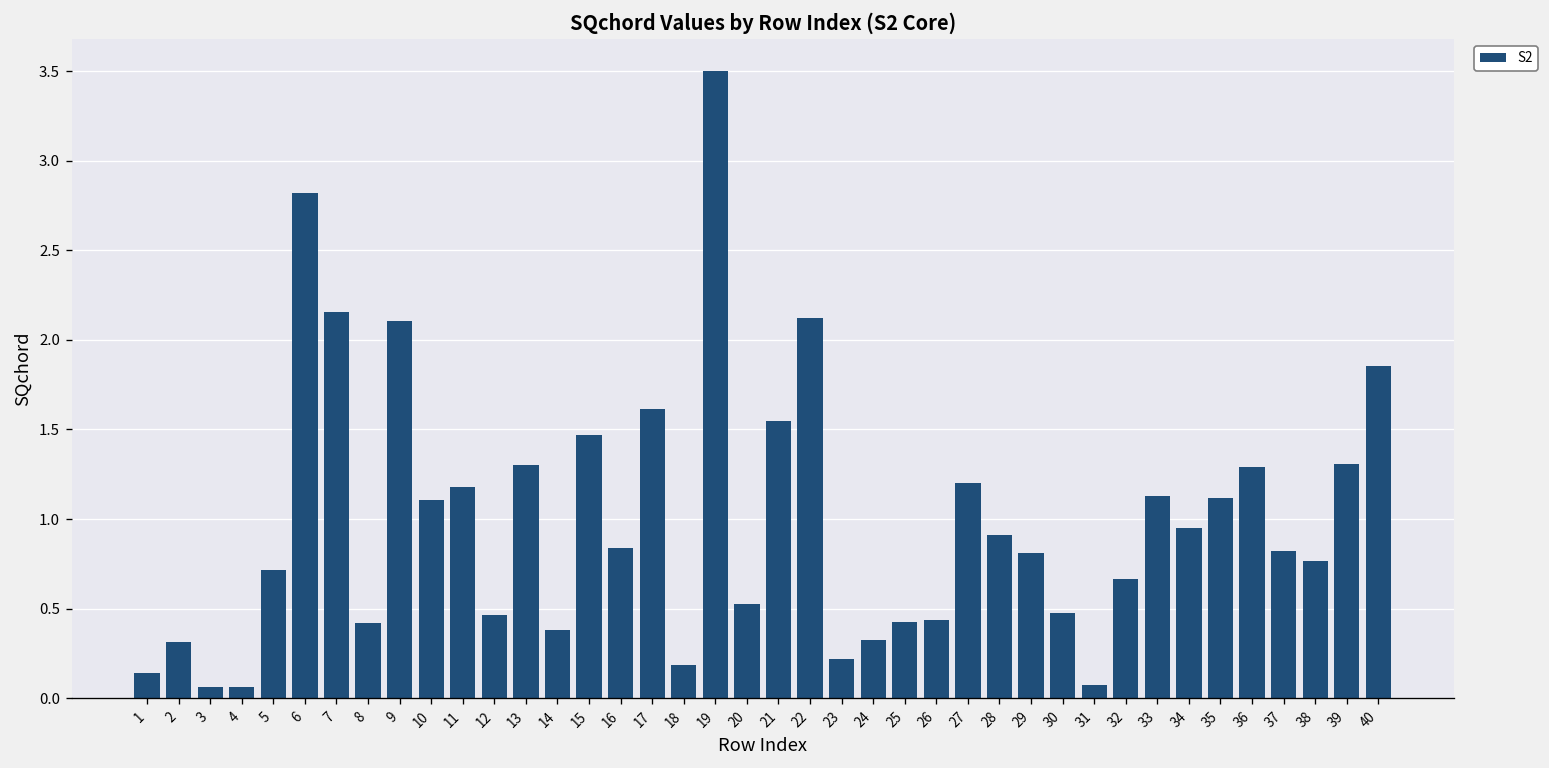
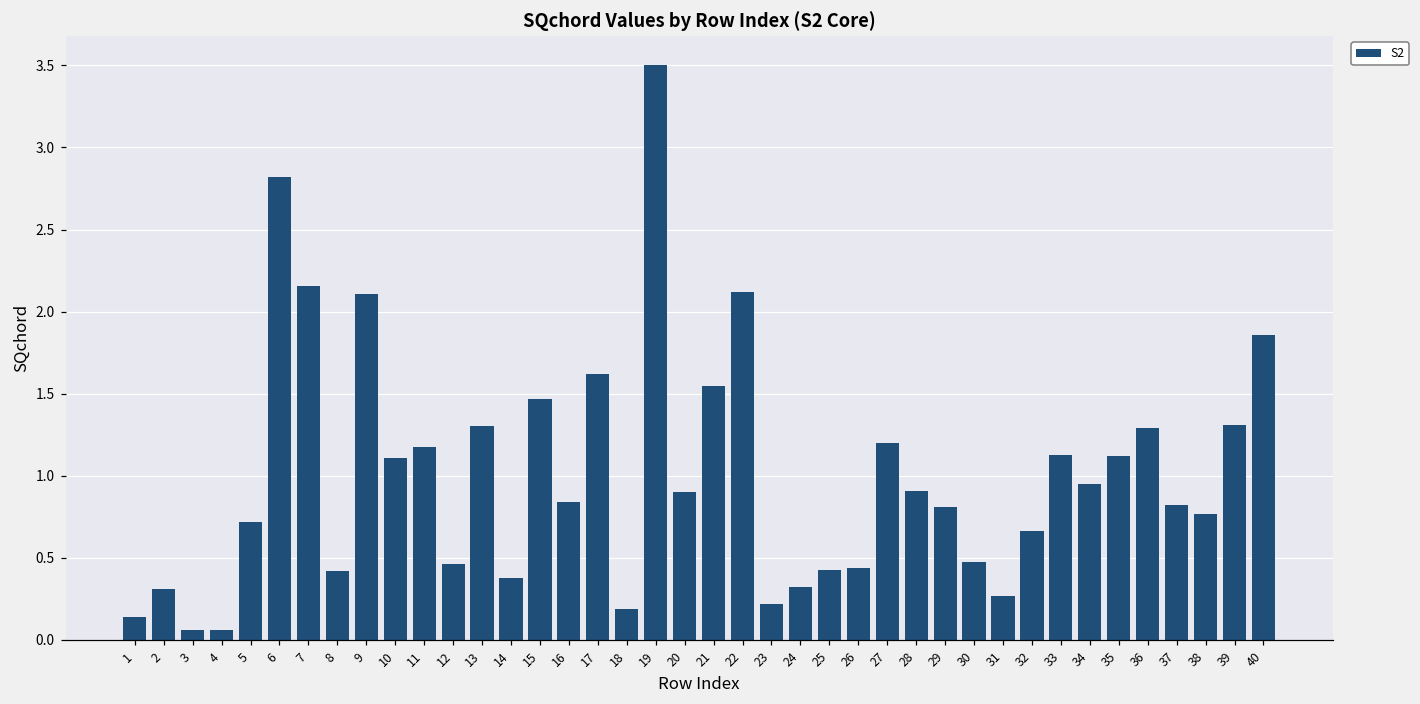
  {
    "1": 0.14,
    "2": 0.31,
    "3": 0.06,
    "4": 0.06,
    "5": 0.72,
    "6": 2.82,
    "7": 2.15,
    "8": 0.42,
    "9": 2.11,
    "10": 1.11,
    "11": 1.18,
    "12": 0.47,
    "13": 1.30,
    "14": 0.38,
    "15": 1.47,
    "16": 0.84,
    "17": 1.62,
    "18": 0.19,
    "19": 3.50,
-   "20": 0.53,
+   "20": 0.90,
    "21": 1.55,
    "22": 2.12,
    "23": 0.22,
    "24": 0.32,
    "25": 0.43,
    "26": 0.44,
    "27": 1.20,
    "28": 0.91,
    "29": 0.81,
    "30": 0.48,
-   "31": 0.07,
+   "31": 0.27,
    "32": 0.67,
    "33": 1.13,
    "34": 0.95,
    "35": 1.12,
    "36": 1.29,
    "37": 0.82,
    "38": 0.77,
    "39": 1.31,
    "40": 1.85
  }
